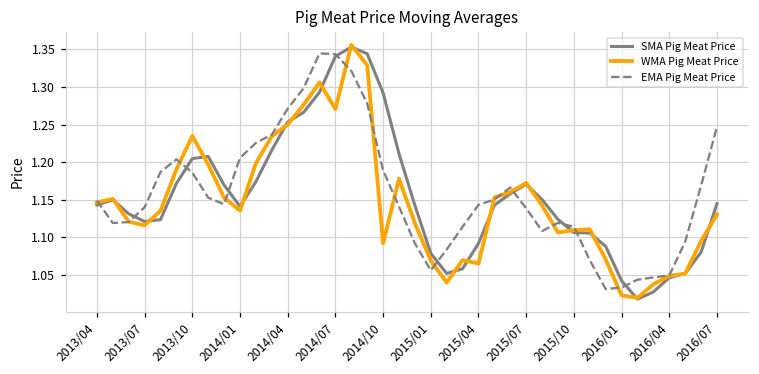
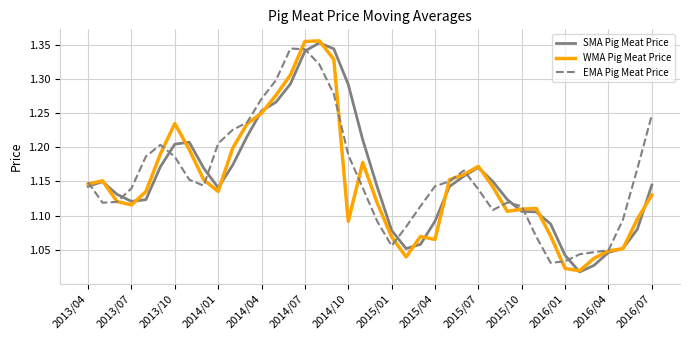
  {
    "WMA Pig Meat Price": {
      "2013/07": 1.12,
      "2013/10": 1.23,
      "2014/01": 1.14,
-     "2014/07": 1.27,
+     "2014/07": 1.36,
      "2014/10": 1.09,
      "2015/01": 1.07,
      "2015/04": 1.06,
      "2016/01": 1.02,
      "2016/07": 1.13
    }
  }
